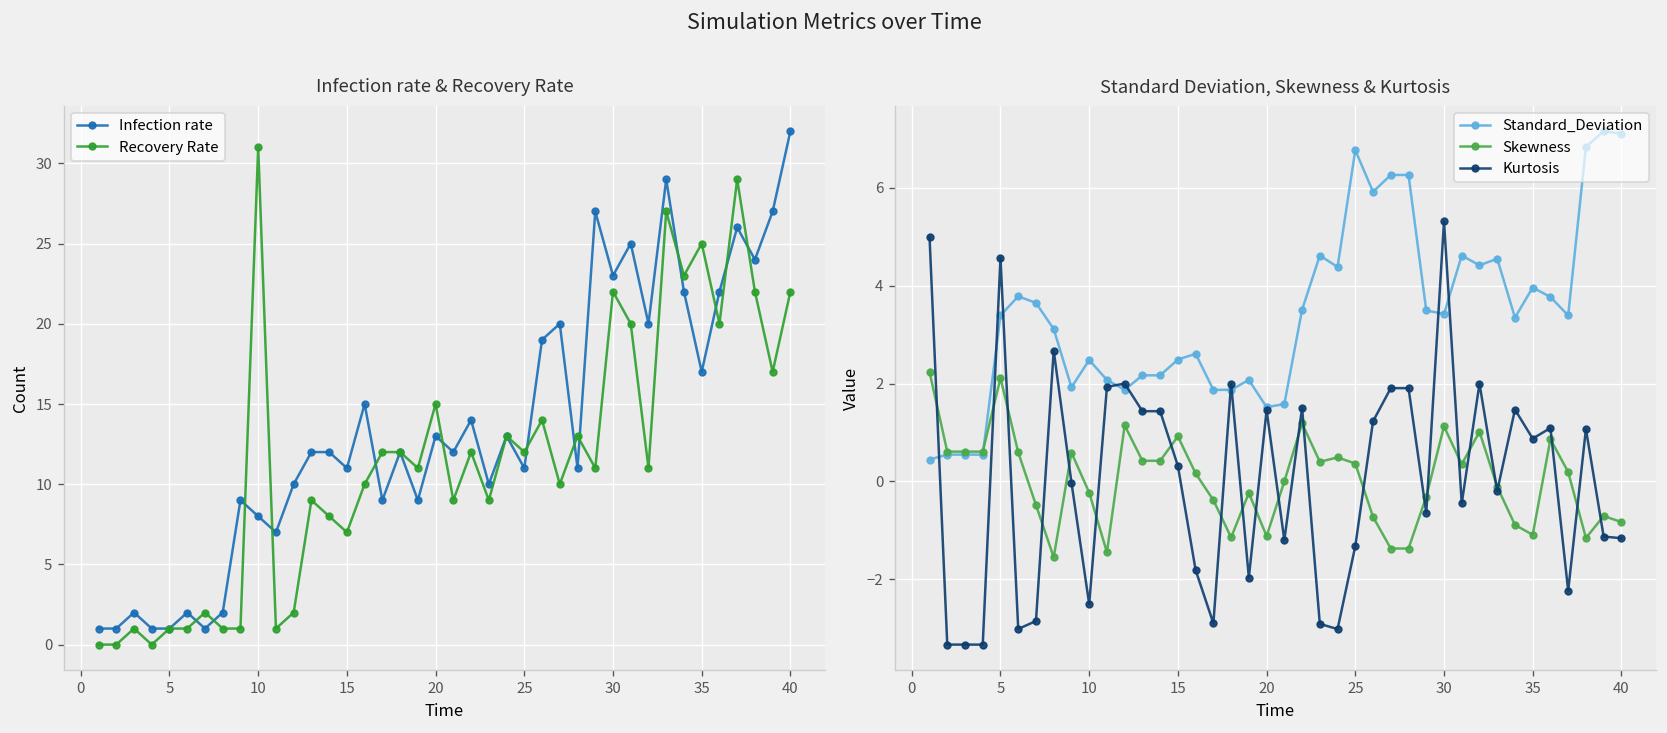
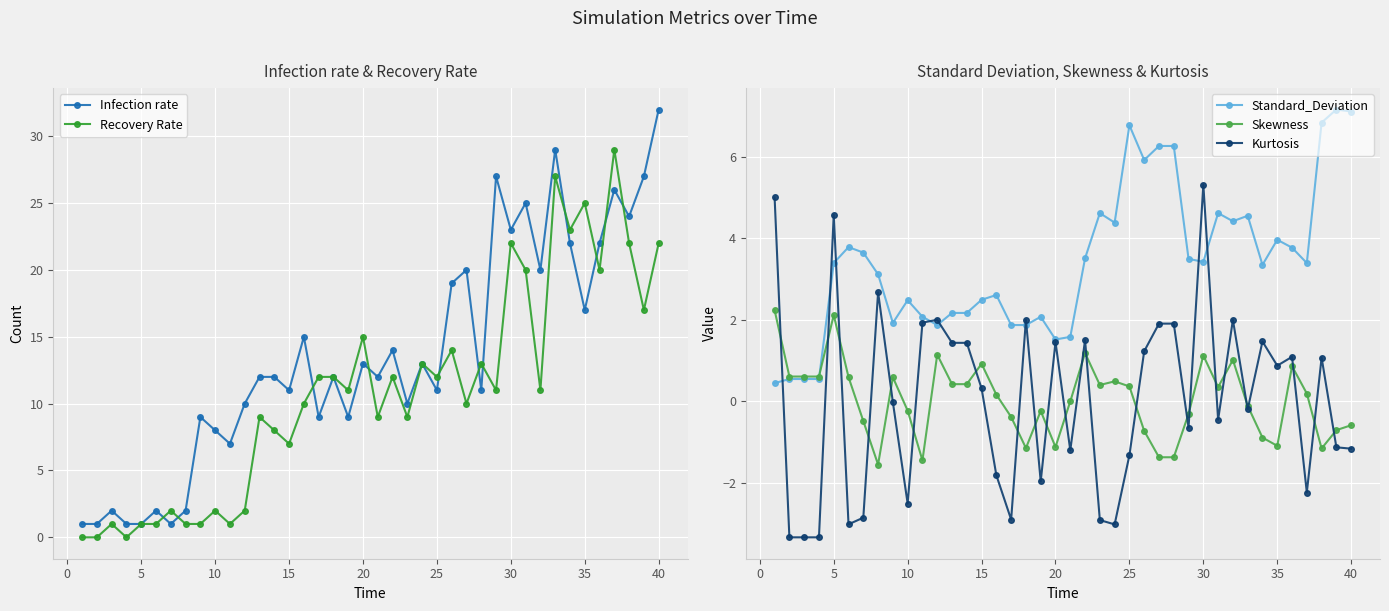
  {
    "Infection rate & Recovery Rate": {
      "Infection rate": {
        "10": 8,
        "15": 11,
        "20": 13,
        "25": 11,
        "30": 23,
        "35": 17,
        "40": 32
      },
      "Recovery Rate": {
-       "10": 31,
+       "10": 2,
        "15": 7,
        "20": 15,
        "25": 12,
        "30": 22,
        "35": 25,
        "40": 22
      }
    },
    "Standard Deviation, Skewness & Kurtosis": {
      "Standard_Deviation": {
        "5": 3.4,
        "10": 2.5,
        "15": 2.5,
        "25": 6.8,
        "30": 3.4,
        "35": 4.0
      },
      "Skewness": {
        "5": 2.1,
        "10": -0.2,
        "15": 0.9,
        "20": -1.1,
        "25": 0.4,
        "30": 1.1,
        "35": -1.1,
-       "40": -0.8
+       "40": -0.6
      },
      "Kurtosis": {
        "5": 4.6,
        "10": -2.5,
        "15": 0.3,
        "25": -1.3,
        "30": 5.3,
        "35": 0.9,
        "40": -1.2
      }
    }
  }
